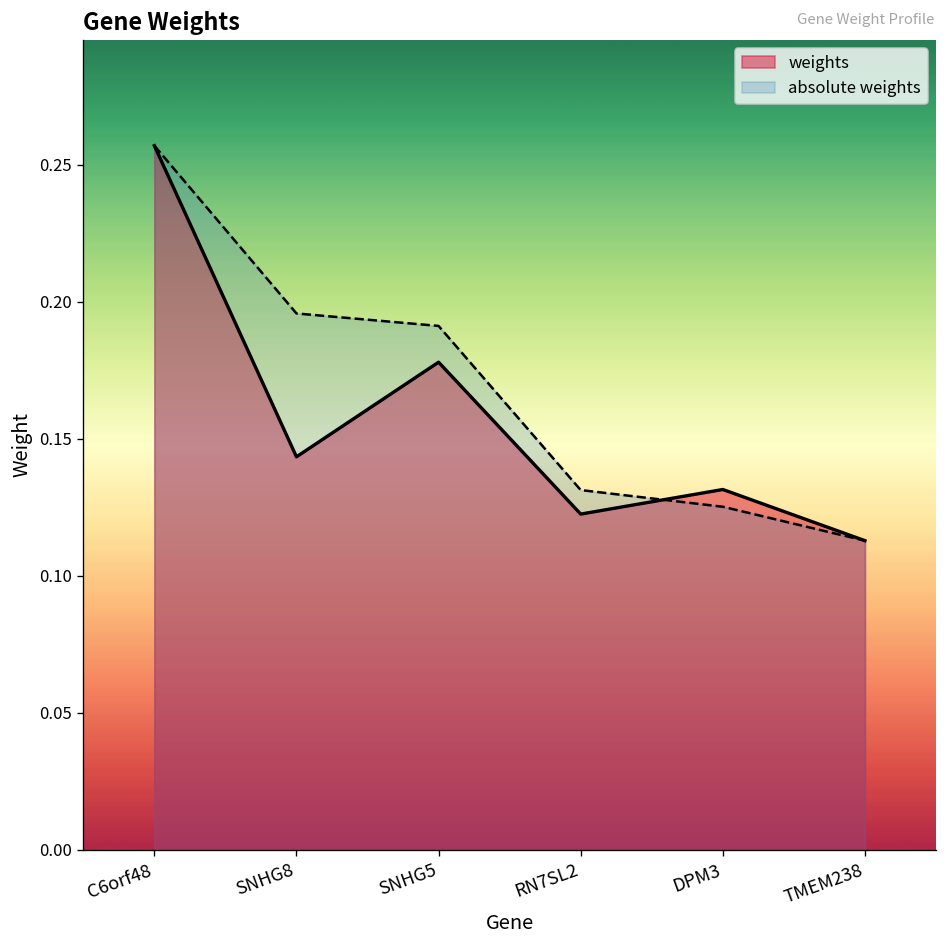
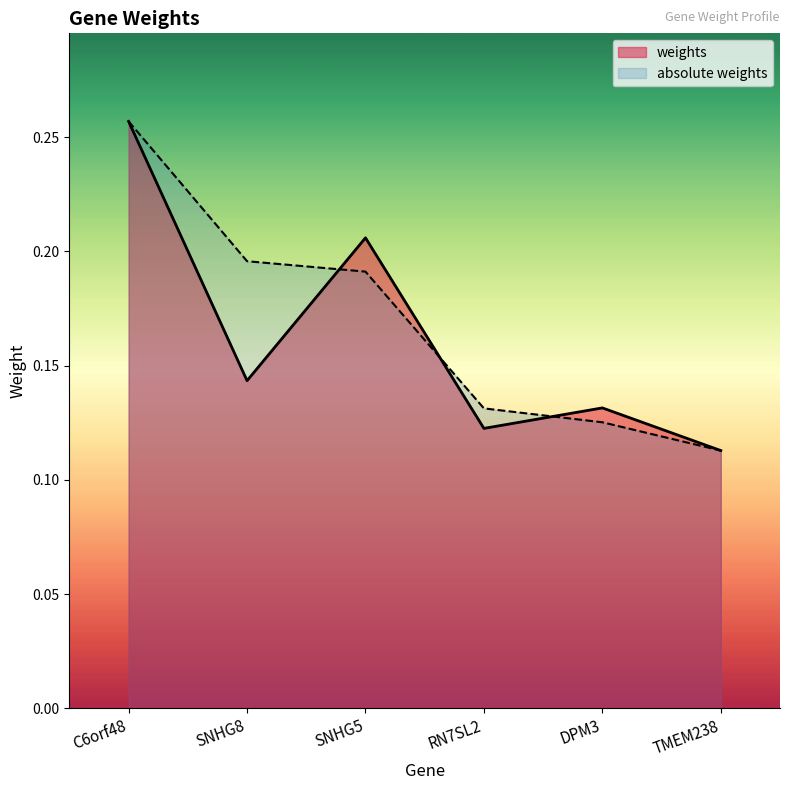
  {
    "weights": {
      "SNHG8": 0.143,
-     "SNHG5": 0.178,
+     "SNHG5": 0.206,
      "RN7SL2": 0.123,
      "DPM3": 0.132
    },
    "absolute weights": {
      "SNHG8": 0.196,
      "SNHG5": 0.191,
      "RN7SL2": 0.131,
      "DPM3": 0.125
    }
  }
